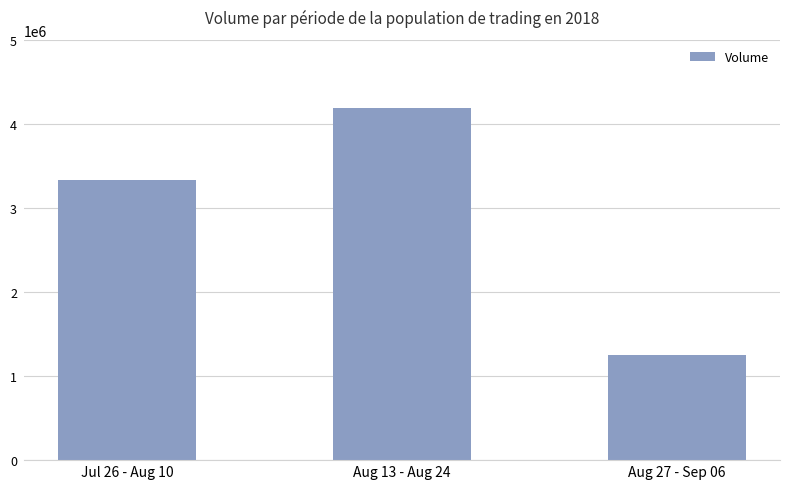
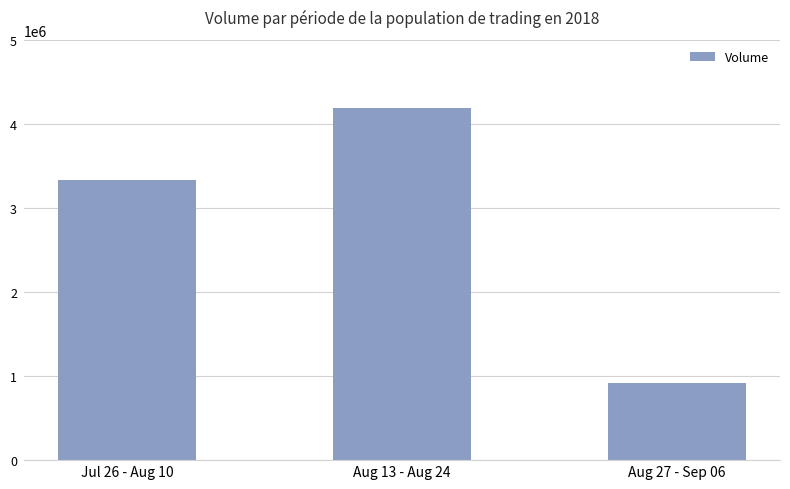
  {
    "Jul 26 - Aug 10": 3300000,
    "Aug 13 - Aug 24": 4200000,
-   "Aug 27 - Sep 06": 1300000
+   "Aug 27 - Sep 06": 900000
  }
